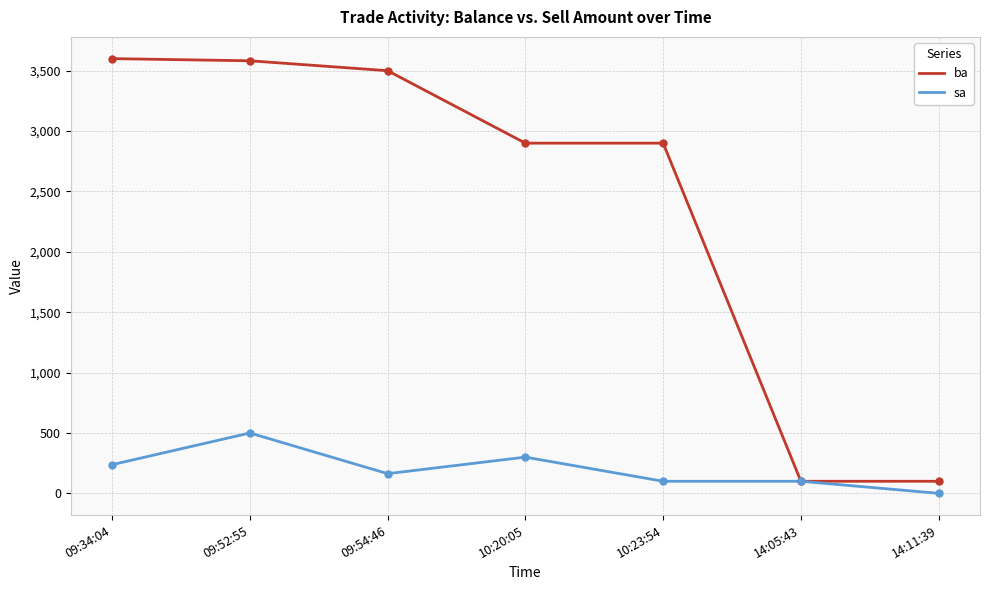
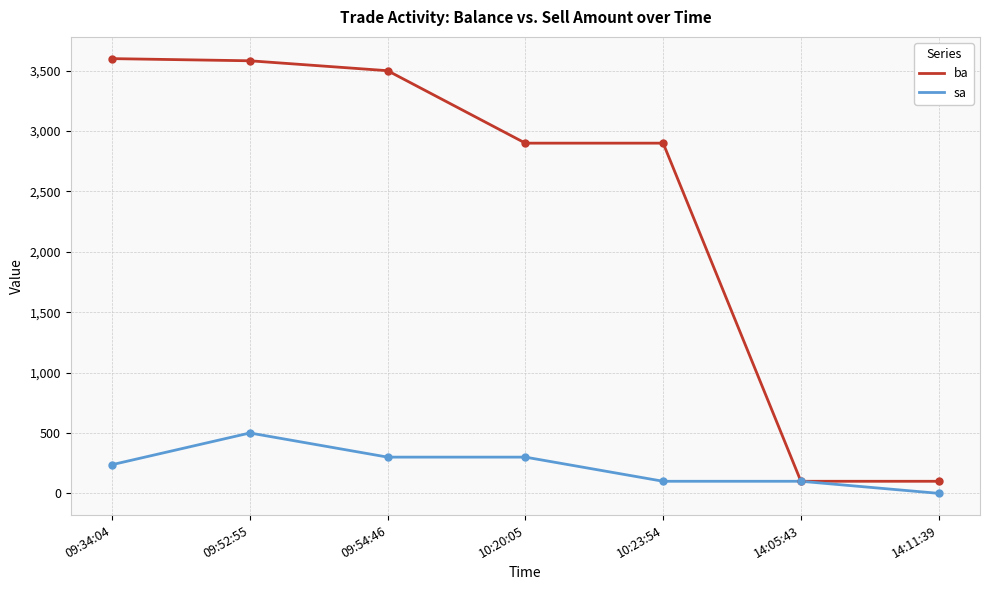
  {
    "ba": {
      "09:34:04": "3,600",
      "09:52:55": "3,580",
      "09:54:46": "3,500",
      "10:20:05": "2,900",
      "10:23:54": "2,900",
      "14:11:39": "100"
    },
    "sa": {
      "09:34:04": "240",
      "09:52:55": "500",
-     "09:54:46": "160",
+     "09:54:46": "300",
      "10:20:05": "300",
      "10:23:54": "100",
      "14:11:39": "0"
    }
  }
